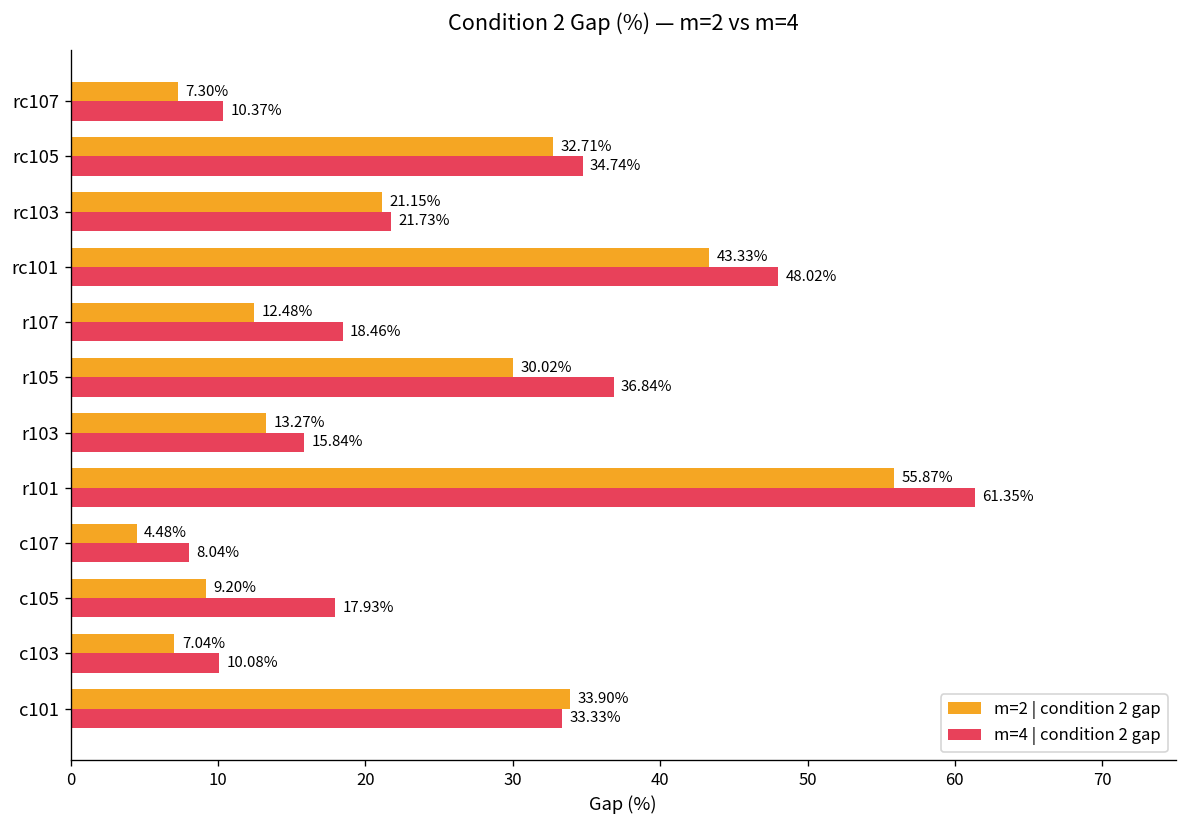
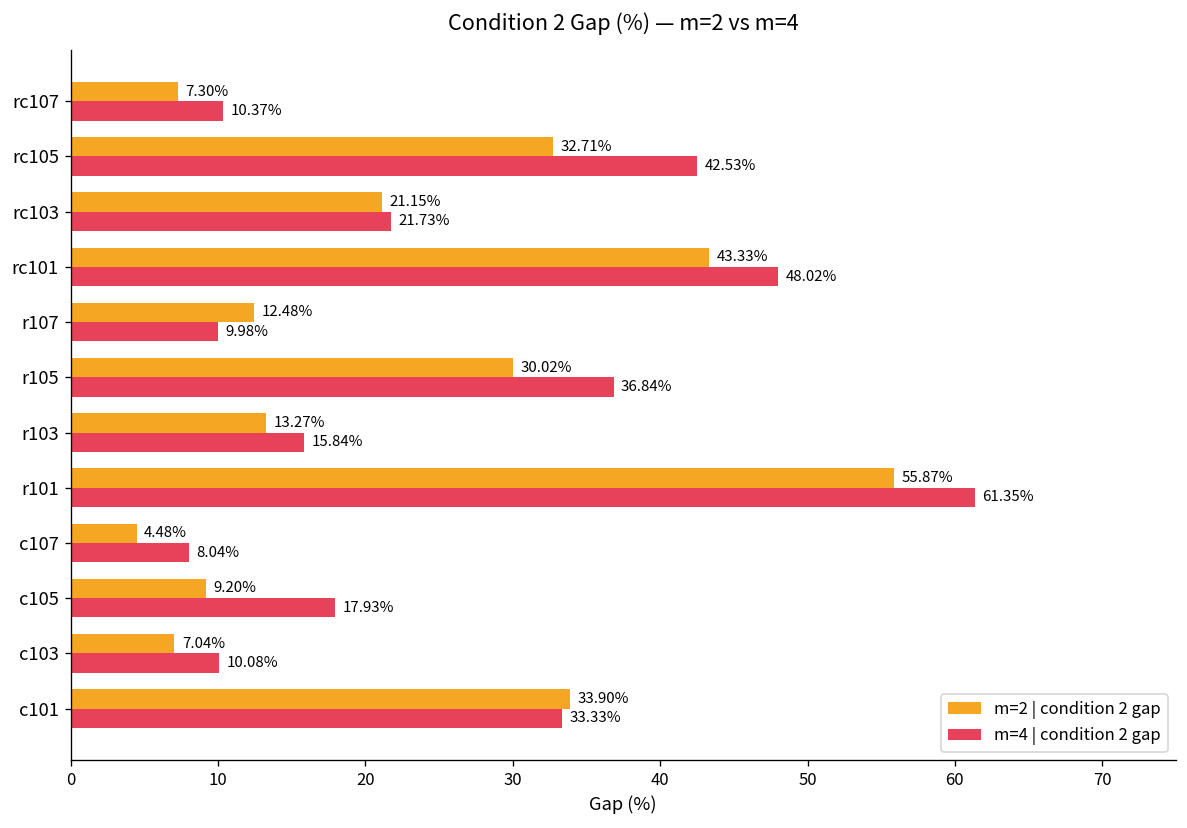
  {
    "m=2 | condition 2 gap": {
      "rc107": "7.30%",
      "rc105": "32.71%",
      "rc103": "21.15%",
      "rc101": "43.33%",
      "r107": "12.48%",
      "r105": "30.02%",
      "r103": "13.27%",
      "r101": "55.87%",
      "c107": "4.48%",
      "c105": "9.20%",
      "c103": "7.04%",
      "c101": "33.90%"
    },
    "m=4 | condition 2 gap": {
      "rc107": "10.37%",
-     "rc105": "34.74%",
+     "rc105": "42.53%",
      "rc103": "21.73%",
      "rc101": "48.02%",
-     "r107": "18.46%",
+     "r107": "9.98%",
      "r105": "36.84%",
      "r103": "15.84%",
      "r101": "61.35%",
      "c107": "8.04%",
      "c105": "17.93%",
      "c103": "10.08%",
      "c101": "33.33%"
    }
  }
